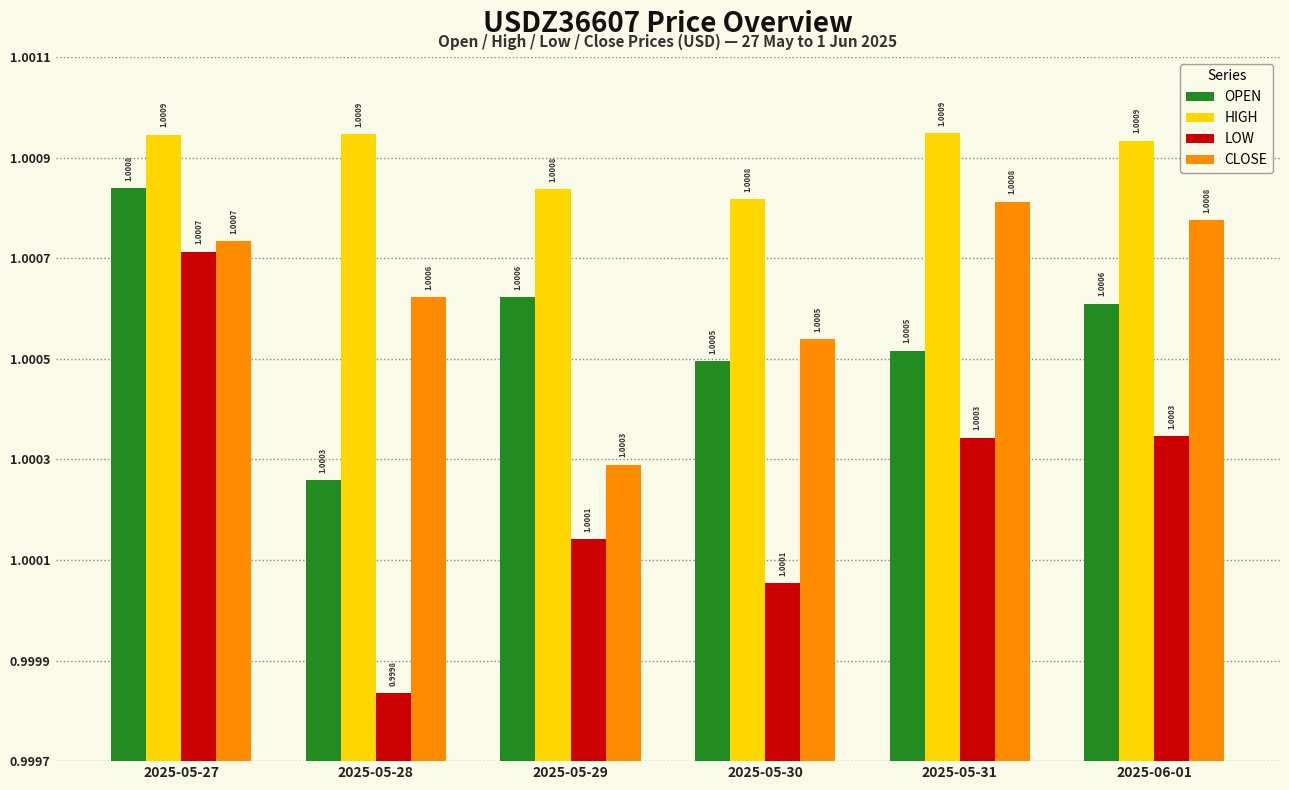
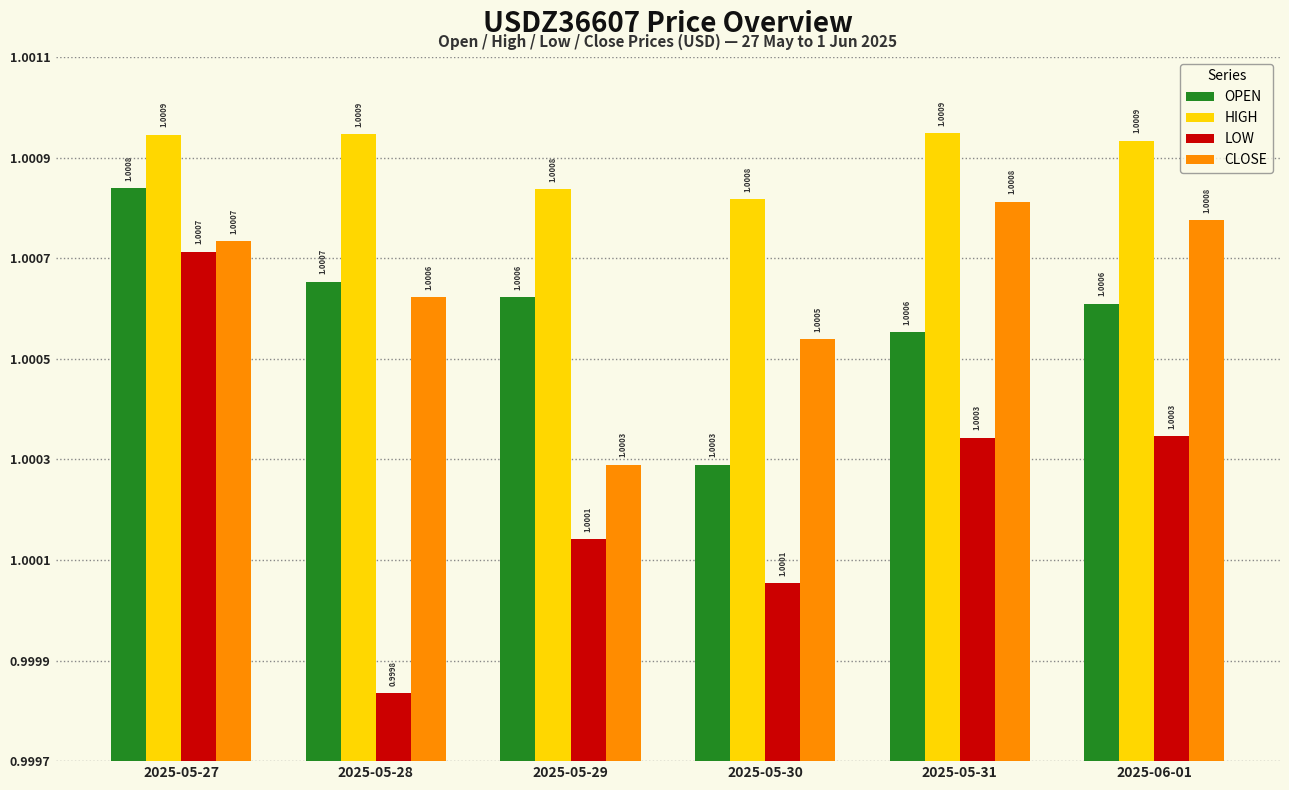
  {
    "OPEN": {
      "2025-05-27": 1.0008,
-     "2025-05-28": 1.0003,
+     "2025-05-28": 1.0007,
      "2025-05-29": 1.0006,
-     "2025-05-30": 1.0005,
-     "2025-05-31": 1.0005,
+     "2025-05-30": 1.0003,
+     "2025-05-31": 1.0006,
      "2025-06-01": 1.0006
    },
    "HIGH": {
      "2025-05-27": 1.0009,
      "2025-05-28": 1.0009,
      "2025-05-29": 1.0008,
      "2025-05-30": 1.0008,
      "2025-05-31": 1.0009,
      "2025-06-01": 1.0009
    },
    "LOW": {
      "2025-05-27": 1.0007,
      "2025-05-28": 0.9998,
      "2025-05-29": 1.0001,
      "2025-05-30": 1.0001,
      "2025-05-31": 1.0003,
      "2025-06-01": 1.0003
    },
    "CLOSE": {
      "2025-05-27": 1.0007,
      "2025-05-28": 1.0006,
      "2025-05-29": 1.0003,
      "2025-05-30": 1.0005,
      "2025-05-31": 1.0008,
      "2025-06-01": 1.0008
    }
  }
